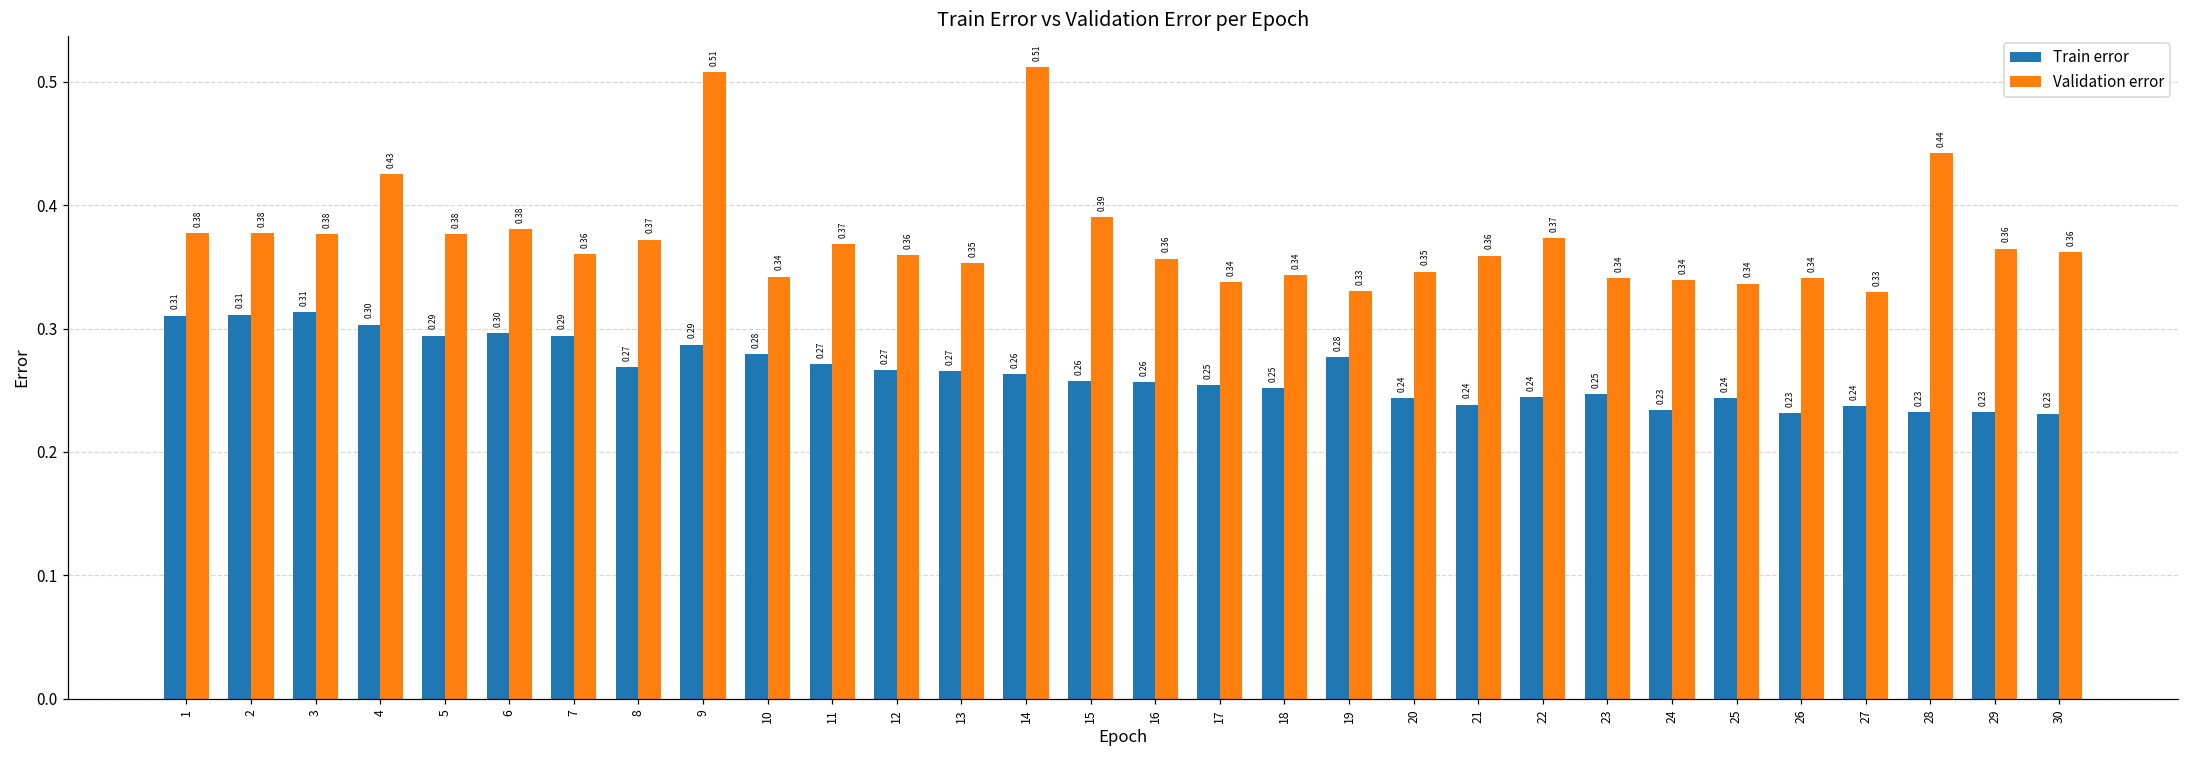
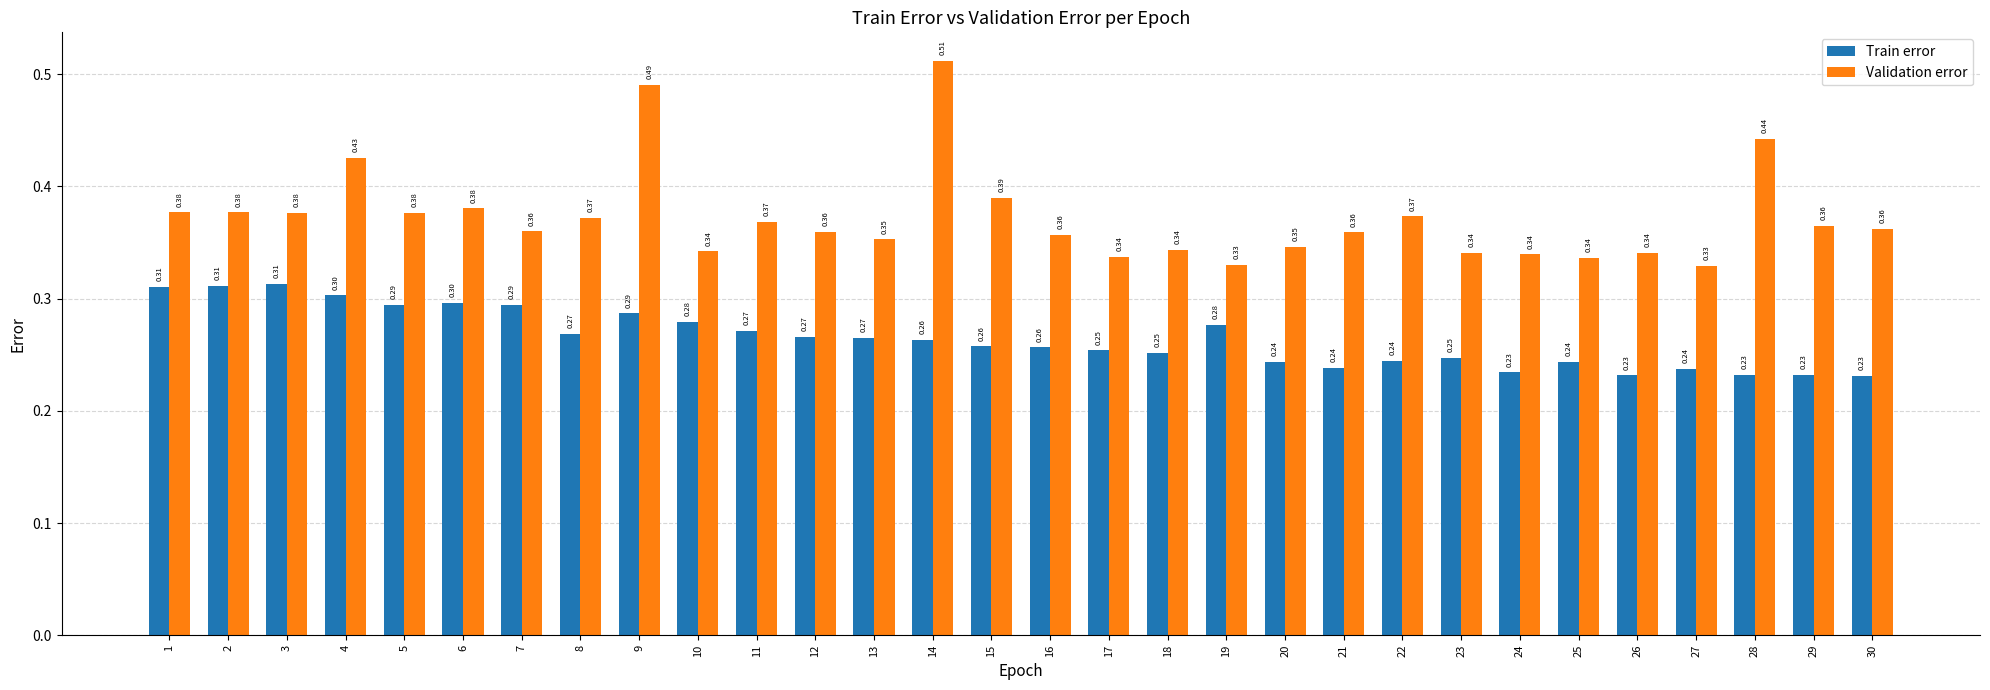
  {
    "Train error": {
      "1": 0.31,
      "2": 0.31,
      "3": 0.31,
      "4": 0.30,
      "5": 0.29,
      "6": 0.30,
      "7": 0.29,
      "8": 0.27,
      "9": 0.29,
      "10": 0.28,
      "11": 0.27,
      "12": 0.27,
      "13": 0.27,
      "14": 0.26,
      "15": 0.26,
      "16": 0.26,
      "17": 0.25,
      "18": 0.25,
      "19": 0.28,
      "20": 0.24,
      "21": 0.24,
      "22": 0.24,
      "23": 0.25,
      "24": 0.23,
      "25": 0.24,
      "26": 0.23,
      "27": 0.24,
      "28": 0.23,
      "29": 0.23,
      "30": 0.23
    },
    "Validation error": {
      "1": 0.38,
      "2": 0.38,
      "3": 0.38,
      "4": 0.43,
      "5": 0.38,
      "6": 0.38,
      "7": 0.36,
      "8": 0.37,
-     "9": 0.51,
+     "9": 0.49,
      "10": 0.34,
      "11": 0.37,
      "12": 0.36,
      "13": 0.35,
      "14": 0.51,
      "15": 0.39,
      "16": 0.36,
      "17": 0.34,
      "18": 0.34,
      "19": 0.33,
      "20": 0.35,
      "21": 0.36,
      "22": 0.37,
      "23": 0.34,
      "24": 0.34,
      "25": 0.34,
      "26": 0.34,
      "27": 0.33,
      "28": 0.44,
      "29": 0.36,
      "30": 0.36
    }
  }
